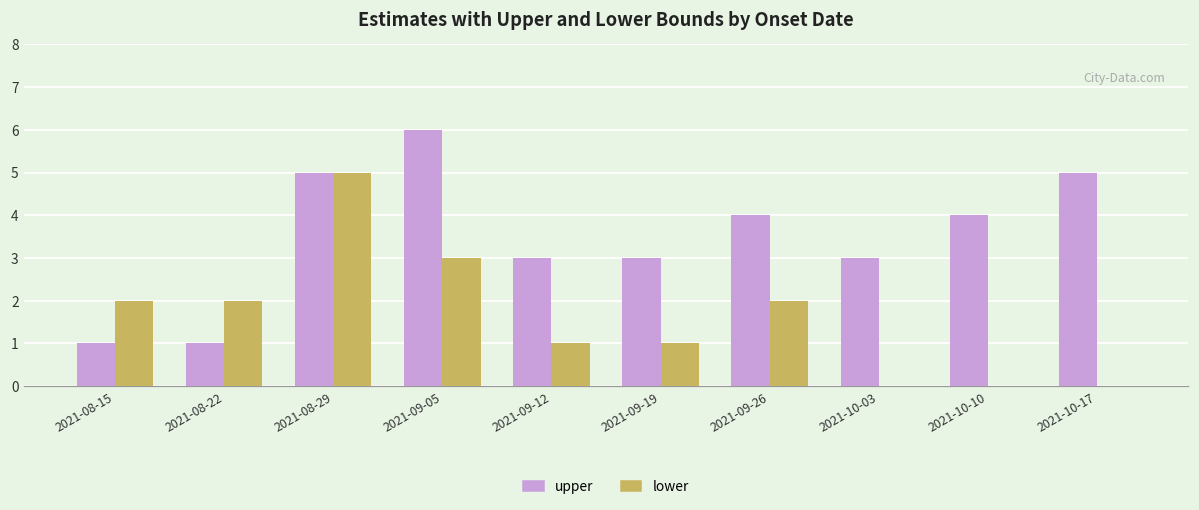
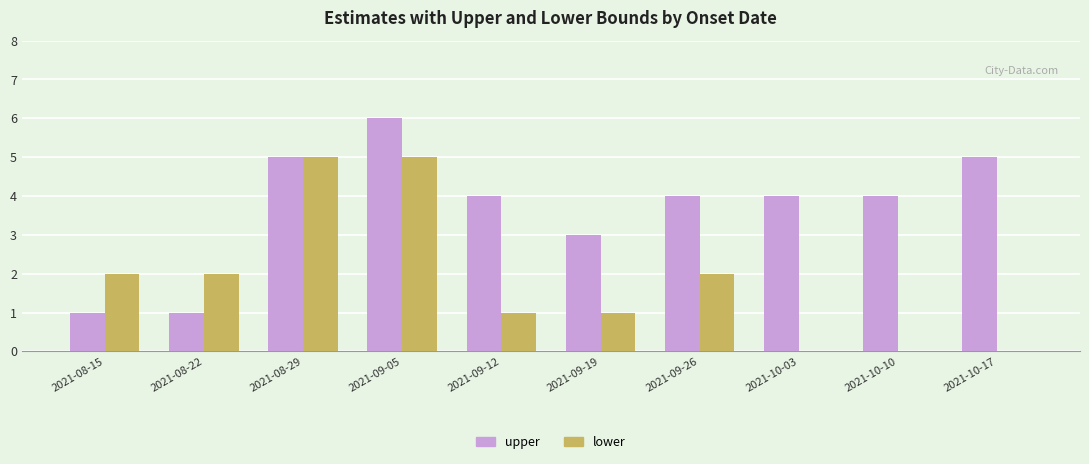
  {
    "upper": {
      "2021-08-15": 1,
      "2021-08-22": 1,
      "2021-08-29": 5,
      "2021-09-05": 6,
-     "2021-09-12": 3,
+     "2021-09-12": 4,
      "2021-09-19": 3,
      "2021-09-26": 4,
-     "2021-10-03": 3,
+     "2021-10-03": 4,
      "2021-10-10": 4,
      "2021-10-17": 5
    },
    "lower": {
      "2021-08-15": 2,
      "2021-08-22": 2,
      "2021-08-29": 5,
-     "2021-09-05": 3,
+     "2021-09-05": 5,
      "2021-09-12": 1,
      "2021-09-19": 1,
      "2021-09-26": 2,
      "2021-10-03": 0,
      "2021-10-10": 0,
      "2021-10-17": 0
    }
  }
